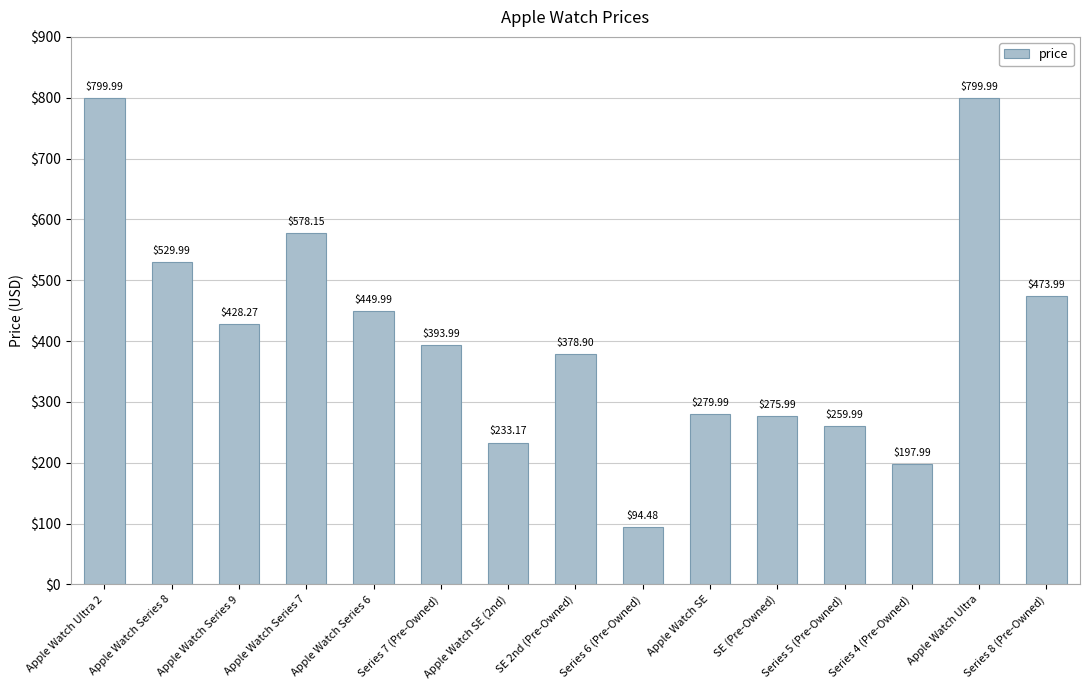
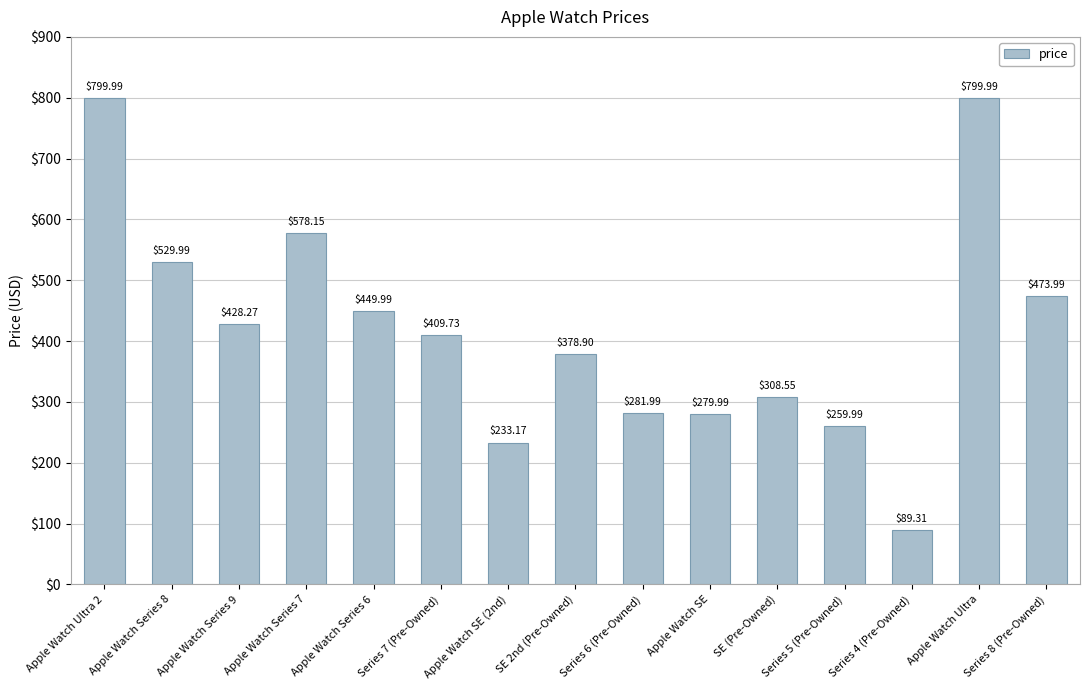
  {
    "Apple Watch Ultra 2": "$799.99",
    "Apple Watch Series 8": "$529.99",
    "Apple Watch Series 9": "$428.27",
    "Apple Watch Series 7": "$578.15",
    "Apple Watch Series 6": "$449.99",
-   "Series 7 (Pre-Owned)": "$393.99",
+   "Series 7 (Pre-Owned)": "$409.73",
    "Apple Watch SE (2nd)": "$233.17",
    "SE 2nd (Pre-Owned)": "$378.90",
-   "Series 6 (Pre-Owned)": "$94.48",
+   "Series 6 (Pre-Owned)": "$281.99",
    "Apple Watch SE": "$279.99",
-   "SE (Pre-Owned)": "$275.99",
+   "SE (Pre-Owned)": "$308.55",
    "Series 5 (Pre-Owned)": "$259.99",
-   "Series 4 (Pre-Owned)": "$197.99",
+   "Series 4 (Pre-Owned)": "$89.31",
    "Apple Watch Ultra": "$799.99",
    "Series 8 (Pre-Owned)": "$473.99"
  }
